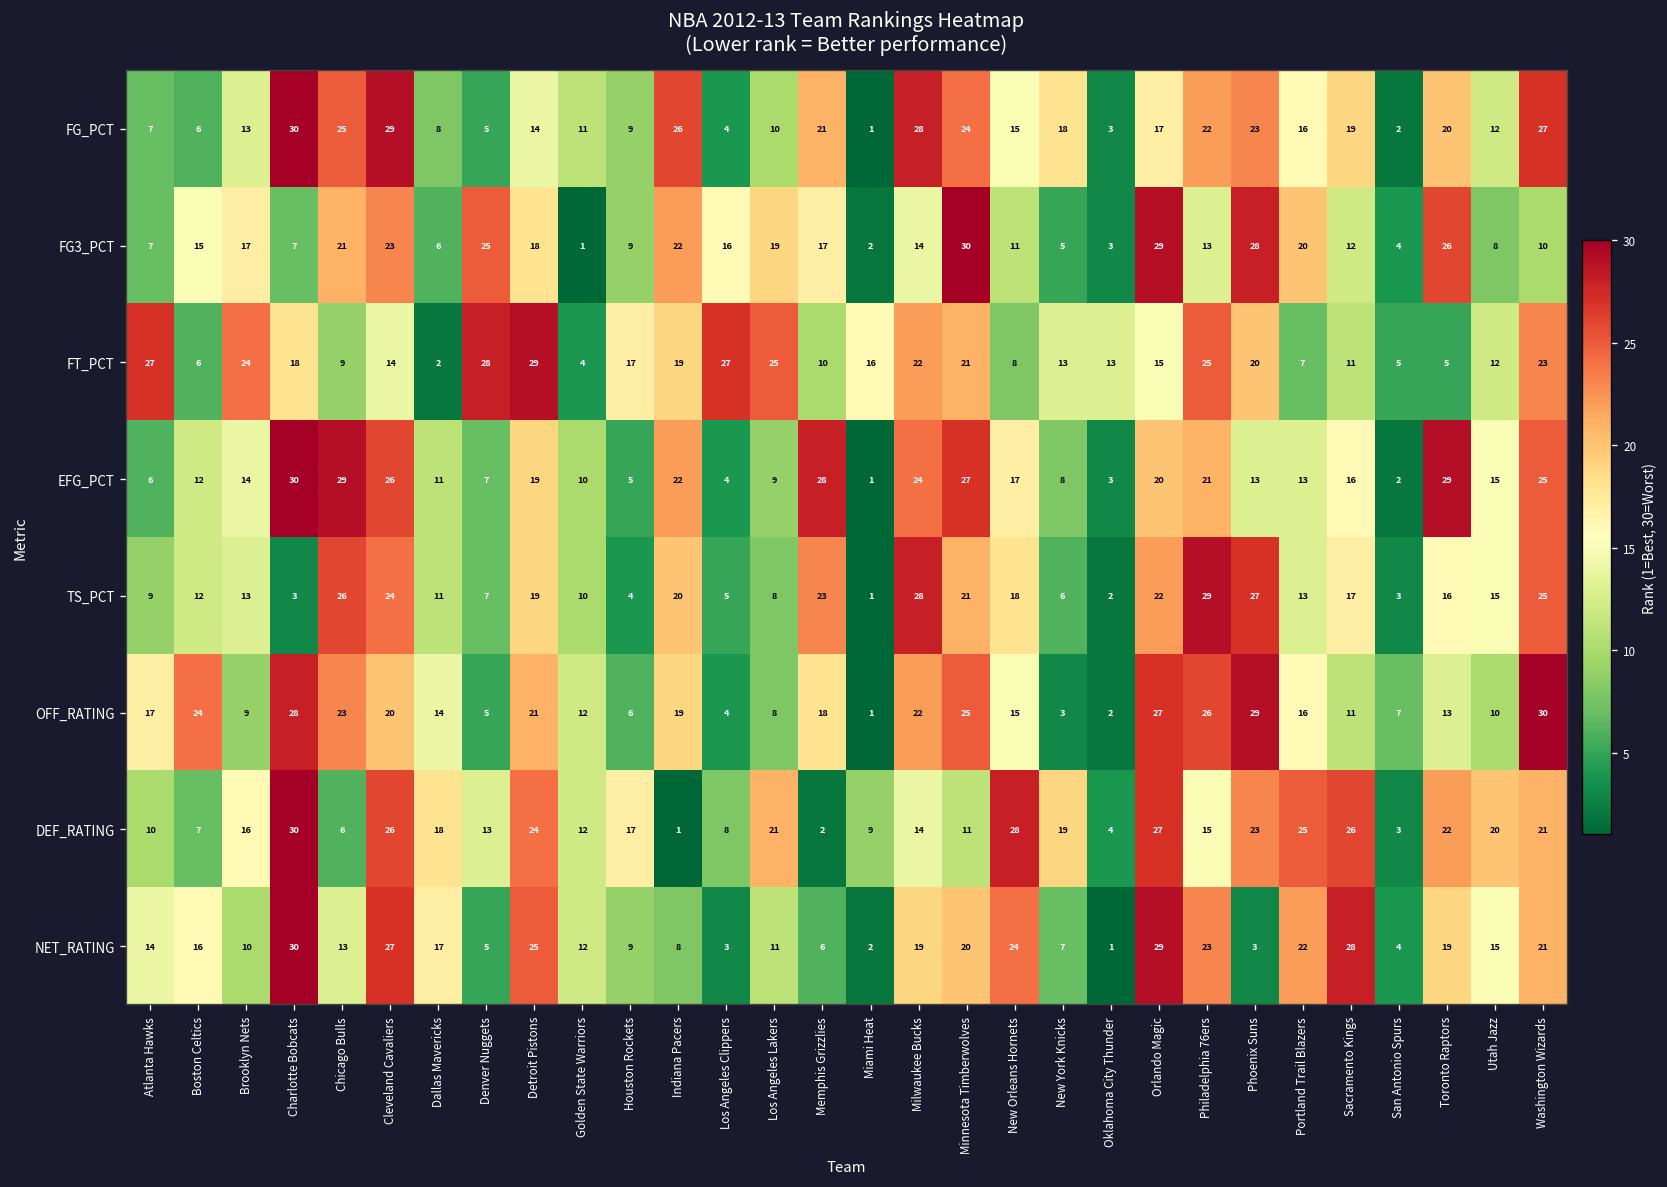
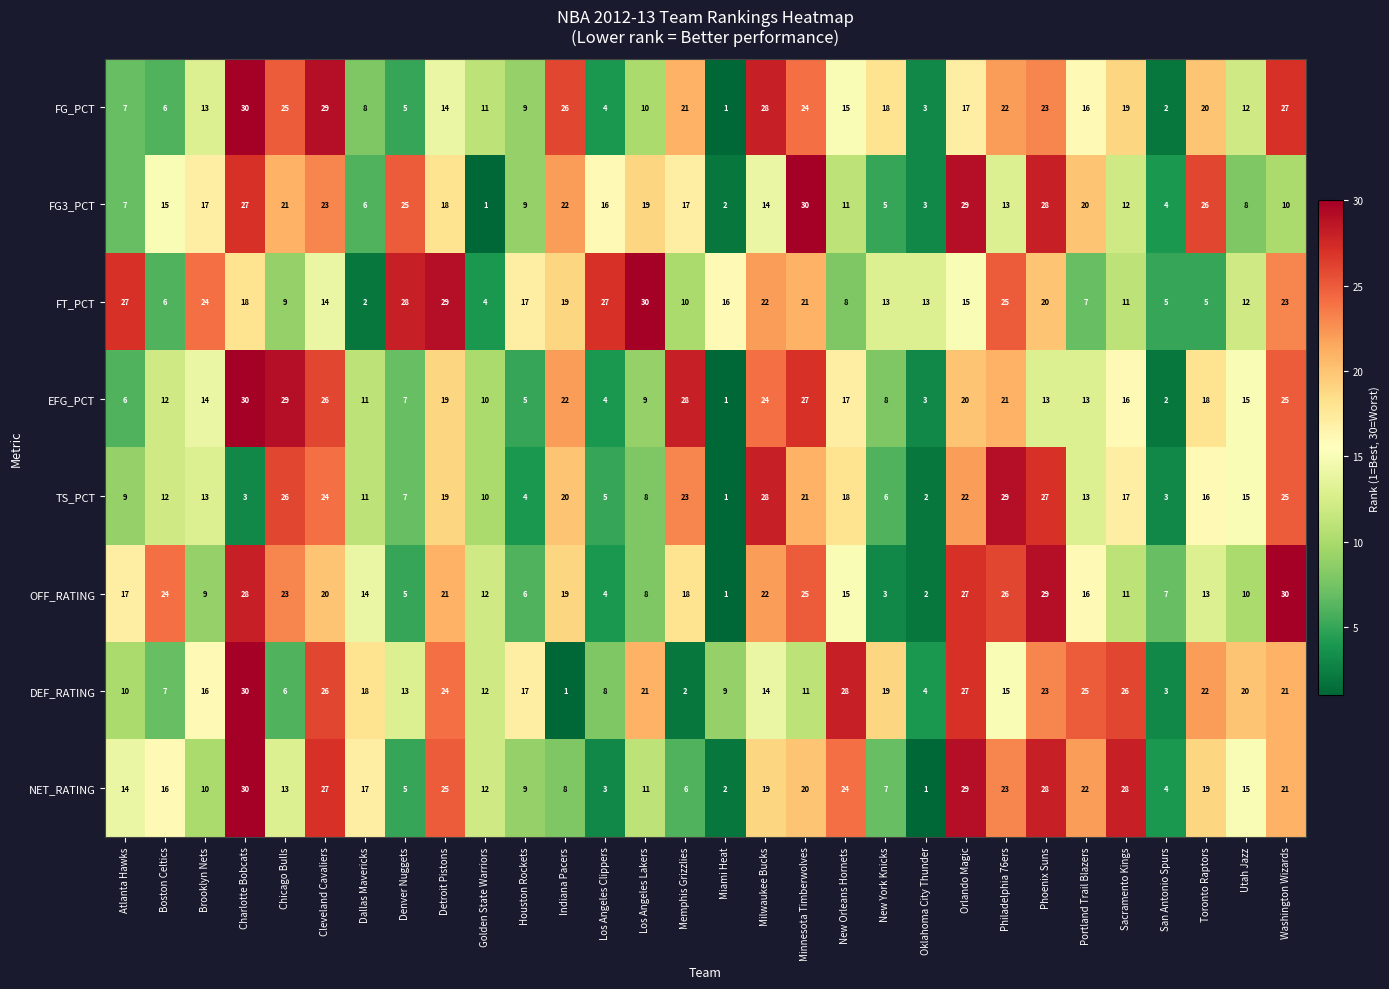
  {
    "FG3_PCT": {
      "Atlanta Hawks": 7,
      "Boston Celtics": 15,
      "Brooklyn Nets": 17,
-     "Charlotte Bobcats": 7,
+     "Charlotte Bobcats": 27,
      "Chicago Bulls": 21,
      "Cleveland Cavaliers": 23,
      "Dallas Mavericks": 6,
      "Denver Nuggets": 25,
      "Detroit Pistons": 18,
      "Golden State Warriors": 1,
      "Houston Rockets": 9,
      "Indiana Pacers": 22,
      "Los Angeles Clippers": 16,
      "Los Angeles Lakers": 19,
      "Memphis Grizzlies": 17,
      "Miami Heat": 2,
      "Milwaukee Bucks": 14,
      "Minnesota Timberwolves": 30,
      "New Orleans Hornets": 11,
      "New York Knicks": 5,
      "Oklahoma City Thunder": 3,
      "Orlando Magic": 29,
      "Philadelphia 76ers": 13,
      "Phoenix Suns": 28,
      "Portland Trail Blazers": 20,
      "Sacramento Kings": 12,
      "San Antonio Spurs": 4,
      "Toronto Raptors": 26,
      "Utah Jazz": 8,
      "Washington Wizards": 10
    },
    "FT_PCT": {
      "Atlanta Hawks": 27,
      "Boston Celtics": 6,
      "Brooklyn Nets": 24,
      "Charlotte Bobcats": 18,
      "Chicago Bulls": 9,
      "Cleveland Cavaliers": 14,
      "Dallas Mavericks": 2,
      "Denver Nuggets": 28,
      "Detroit Pistons": 29,
      "Golden State Warriors": 4,
      "Houston Rockets": 17,
      "Indiana Pacers": 19,
      "Los Angeles Clippers": 27,
-     "Los Angeles Lakers": 25,
+     "Los Angeles Lakers": 30,
      "Memphis Grizzlies": 10,
      "Miami Heat": 16,
      "Milwaukee Bucks": 22,
      "Minnesota Timberwolves": 21,
      "New Orleans Hornets": 8,
      "New York Knicks": 13,
      "Oklahoma City Thunder": 13,
      "Orlando Magic": 15,
      "Philadelphia 76ers": 25,
      "Phoenix Suns": 20,
      "Portland Trail Blazers": 7,
      "Sacramento Kings": 11,
      "San Antonio Spurs": 5,
      "Toronto Raptors": 5,
      "Utah Jazz": 12,
      "Washington Wizards": 23
    },
    "EFG_PCT": {
      "Atlanta Hawks": 6,
      "Boston Celtics": 12,
      "Brooklyn Nets": 14,
      "Charlotte Bobcats": 30,
      "Chicago Bulls": 29,
      "Cleveland Cavaliers": 26,
      "Dallas Mavericks": 11,
      "Denver Nuggets": 7,
      "Detroit Pistons": 19,
      "Golden State Warriors": 10,
      "Houston Rockets": 5,
      "Indiana Pacers": 22,
      "Los Angeles Clippers": 4,
      "Los Angeles Lakers": 9,
      "Memphis Grizzlies": 28,
      "Miami Heat": 1,
      "Milwaukee Bucks": 24,
      "Minnesota Timberwolves": 27,
      "New Orleans Hornets": 17,
      "New York Knicks": 8,
      "Oklahoma City Thunder": 3,
      "Orlando Magic": 20,
      "Philadelphia 76ers": 21,
      "Phoenix Suns": 13,
      "Portland Trail Blazers": 13,
      "Sacramento Kings": 16,
      "San Antonio Spurs": 2,
-     "Toronto Raptors": 29,
+     "Toronto Raptors": 18,
      "Utah Jazz": 15,
      "Washington Wizards": 25
    },
    "NET_RATING": {
      "Atlanta Hawks": 14,
      "Boston Celtics": 16,
      "Brooklyn Nets": 10,
      "Charlotte Bobcats": 30,
      "Chicago Bulls": 13,
      "Cleveland Cavaliers": 27,
      "Dallas Mavericks": 17,
      "Denver Nuggets": 5,
      "Detroit Pistons": 25,
      "Golden State Warriors": 12,
      "Houston Rockets": 9,
      "Indiana Pacers": 8,
      "Los Angeles Clippers": 3,
      "Los Angeles Lakers": 11,
      "Memphis Grizzlies": 6,
      "Miami Heat": 2,
      "Milwaukee Bucks": 19,
      "Minnesota Timberwolves": 20,
      "New Orleans Hornets": 24,
      "New York Knicks": 7,
      "Oklahoma City Thunder": 1,
      "Orlando Magic": 29,
      "Philadelphia 76ers": 23,
-     "Phoenix Suns": 3,
+     "Phoenix Suns": 28,
      "Portland Trail Blazers": 22,
      "Sacramento Kings": 28,
      "San Antonio Spurs": 4,
      "Toronto Raptors": 19,
      "Utah Jazz": 15,
      "Washington Wizards": 21
    }
  }
